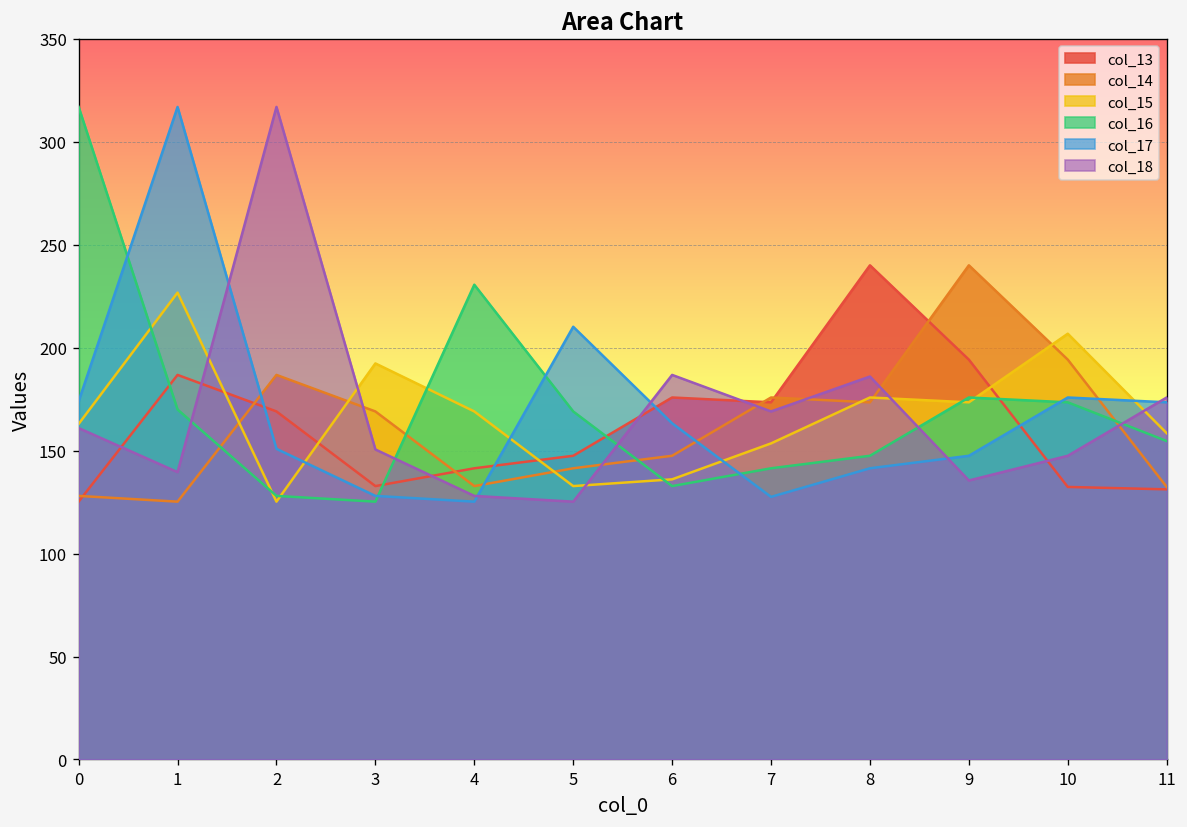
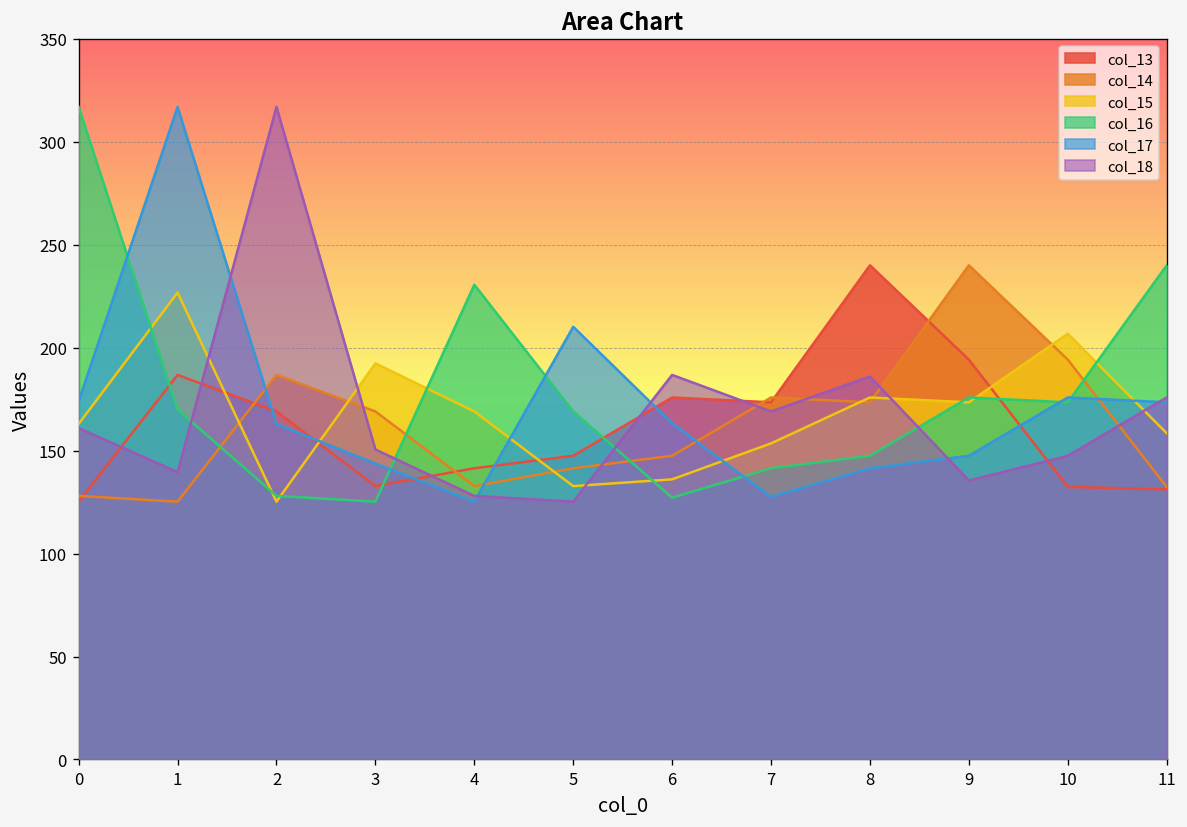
  {
    "col_15": {
      "0": 163,
      "1": 227,
      "2": 125,
      "3": 192,
      "4": 169,
      "5": 133,
      "6": 136,
      "7": 154,
      "8": 176,
      "9": 173,
      "10": 207,
      "11": 159
    },
    "col_16": {
      "0": 317,
      "1": 170,
      "2": 128,
      "3": 125,
      "4": 231,
      "5": 169,
-     "6": 133,
+     "6": 127,
      "7": 141,
      "8": 148,
      "9": 176,
      "10": 173,
-     "11": 155
+     "11": 240
    },
    "col_17": {
      "0": 174,
      "1": 317,
-     "2": 151,
-     "3": 128,
+     "2": 163,
+     "3": 144,
      "4": 125,
      "5": 210,
      "6": 163,
      "7": 128,
      "8": 141,
      "9": 148,
      "10": 176,
      "11": 173
    },
    "col_18": {
      "0": 161,
      "1": 140,
      "2": 317,
      "3": 151,
      "4": 128,
      "5": 125,
      "6": 187,
      "7": 169,
      "8": 186,
      "9": 136,
      "10": 148,
      "11": 176
    }
  }
